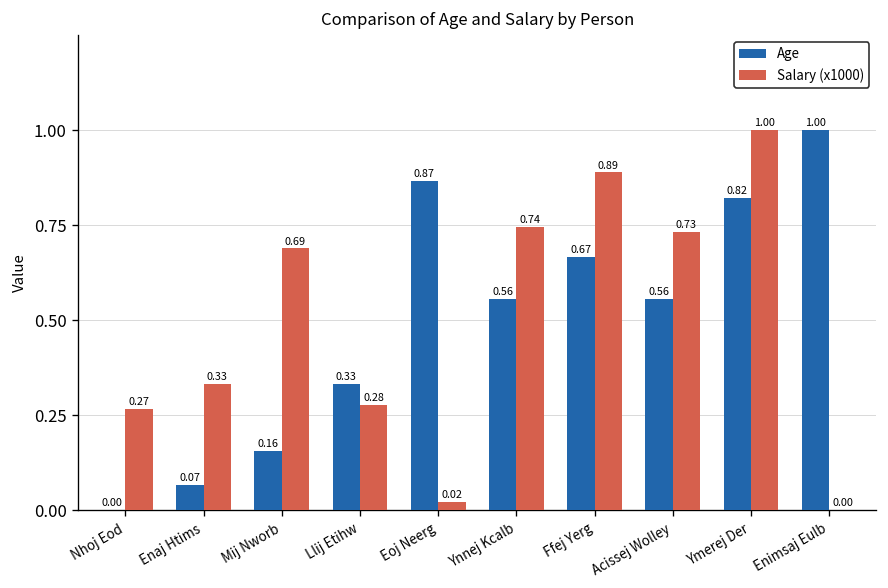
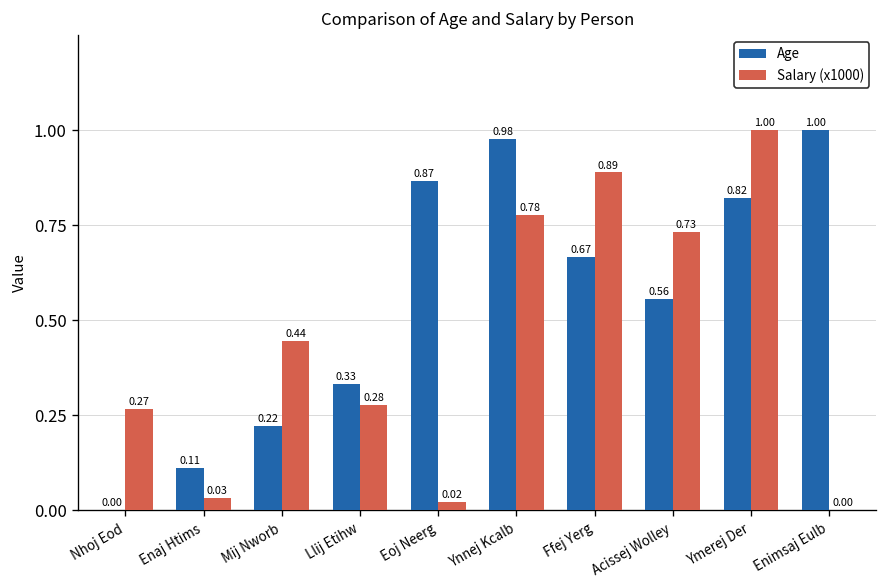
  {
    "Age": {
      "Nhoj Eod": 0.00,
-     "Enaj Htims": 0.07,
-     "Mij Nworb": 0.16,
+     "Enaj Htims": 0.11,
+     "Mij Nworb": 0.22,
      "Llij Etihw": 0.33,
      "Eoj Neerg": 0.87,
-     "Ynnej Kcalb": 0.56,
+     "Ynnej Kcalb": 0.98,
      "Ffej Yerg": 0.67,
      "Acissej Wolley": 0.56,
      "Ymerej Der": 0.82,
      "Enimsaj Eulb": 1.00
    },
    "Salary (x1000)": {
      "Nhoj Eod": 0.27,
-     "Enaj Htims": 0.33,
-     "Mij Nworb": 0.69,
+     "Enaj Htims": 0.03,
+     "Mij Nworb": 0.44,
      "Llij Etihw": 0.28,
      "Eoj Neerg": 0.02,
-     "Ynnej Kcalb": 0.74,
+     "Ynnej Kcalb": 0.78,
      "Ffej Yerg": 0.89,
      "Acissej Wolley": 0.73,
      "Ymerej Der": 1.00,
      "Enimsaj Eulb": 0.00
    }
  }
